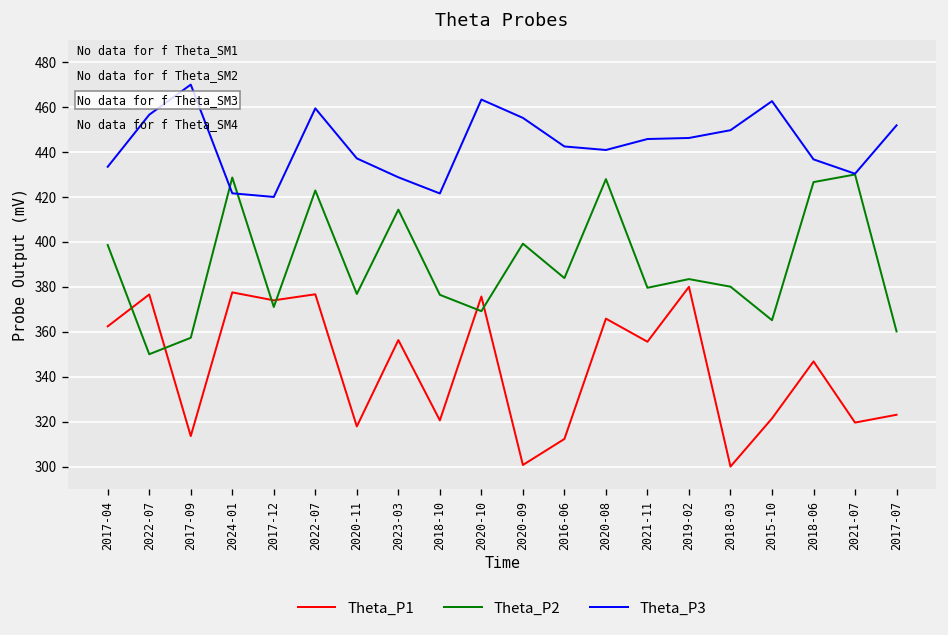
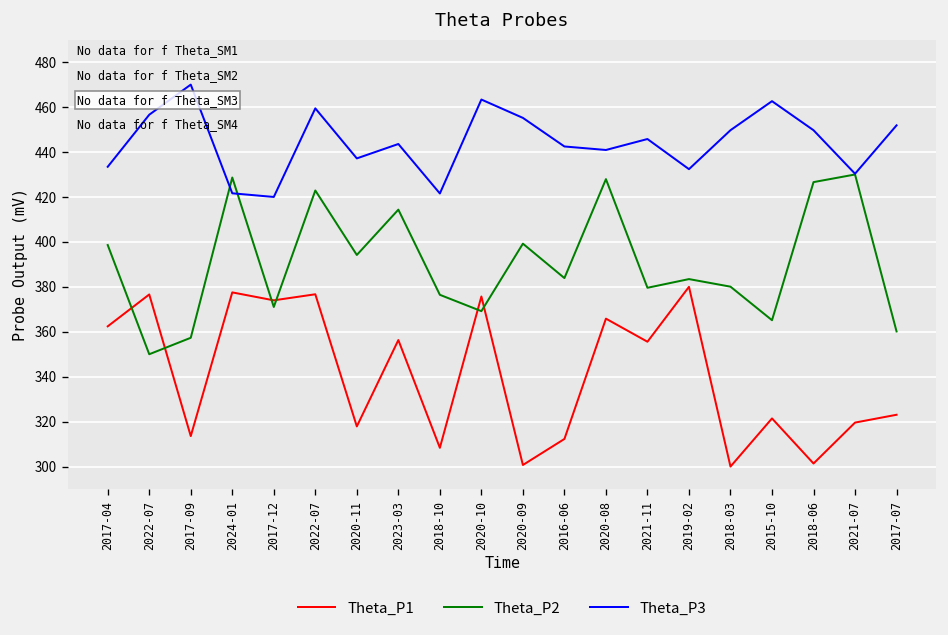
  {
    "Theta_P1": {
      "2017-04": 362,
      "2017-09": 314,
      "2024-01": 378,
      "2017-12": 374,
      "2020-11": 318,
      "2023-03": 356,
-     "2018-10": 321,
+     "2018-10": 308,
      "2020-10": 376,
      "2020-09": 301,
      "2016-06": 312,
      "2020-08": 366,
      "2021-11": 356,
      "2019-02": 380,
      "2018-03": 300,
      "2015-10": 321,
-     "2018-06": 347,
+     "2018-06": 301,
      "2021-07": 320,
      "2017-07": 323
    },
    "Theta_P2": {
      "2017-04": 399,
      "2017-09": 357,
      "2024-01": 429,
      "2017-12": 371,
-     "2020-11": 377,
+     "2020-11": 394,
      "2023-03": 414,
      "2018-10": 376,
      "2020-10": 369,
      "2020-09": 399,
      "2016-06": 384,
      "2020-08": 428,
      "2021-11": 380,
      "2019-02": 383,
      "2018-03": 380,
      "2015-10": 365,
      "2018-06": 427,
      "2017-07": 360
    },
    "Theta_P3": {
      "2017-04": 433,
      "2017-09": 470,
      "2024-01": 422,
      "2017-12": 420,
      "2020-11": 437,
-     "2023-03": 429,
+     "2023-03": 444,
      "2018-10": 422,
      "2020-10": 463,
      "2020-09": 455,
      "2016-06": 442,
      "2020-08": 441,
      "2021-11": 446,
-     "2019-02": 446,
+     "2019-02": 432,
      "2018-03": 450,
      "2015-10": 463,
-     "2018-06": 437,
+     "2018-06": 450,
      "2017-07": 452
    }
  }
